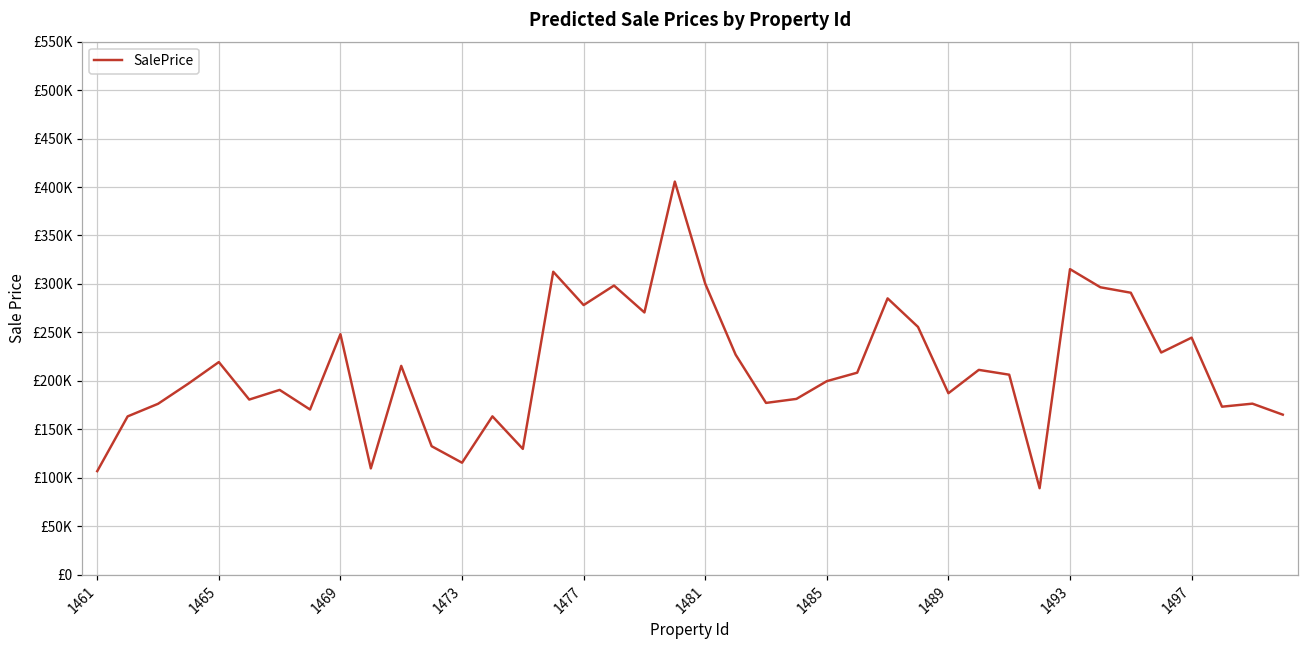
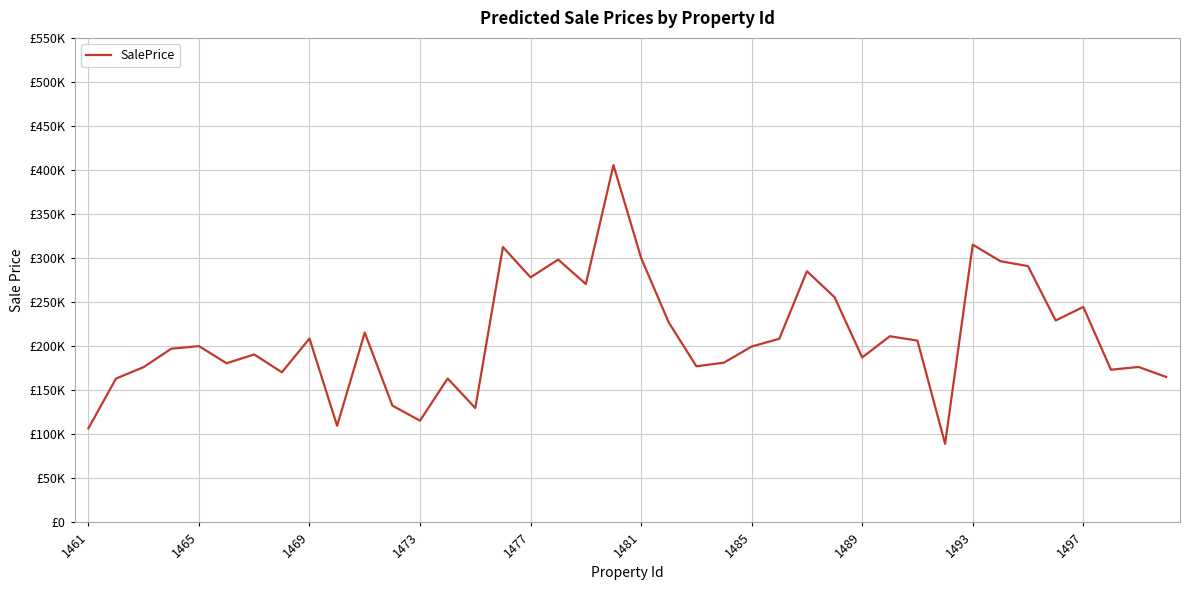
  {
    "1461": "£110000",
-   "1465": "£220000",
-   "1469": "£250000",
+   "1465": "£200000",
+   "1469": "£210000",
    "1473": "£120000",
    "1477": "£280000",
    "1481": "£300000",
    "1485": "£200000",
    "1489": "£190000",
    "1493": "£320000",
    "1497": "£240000"
  }
